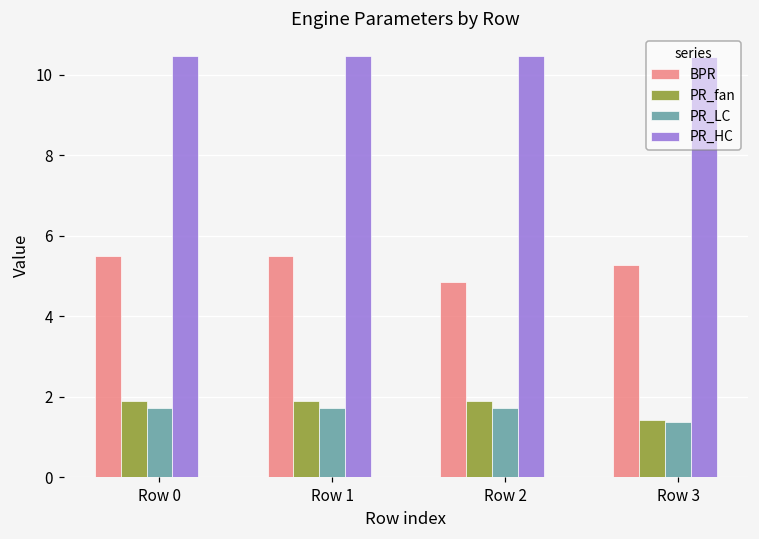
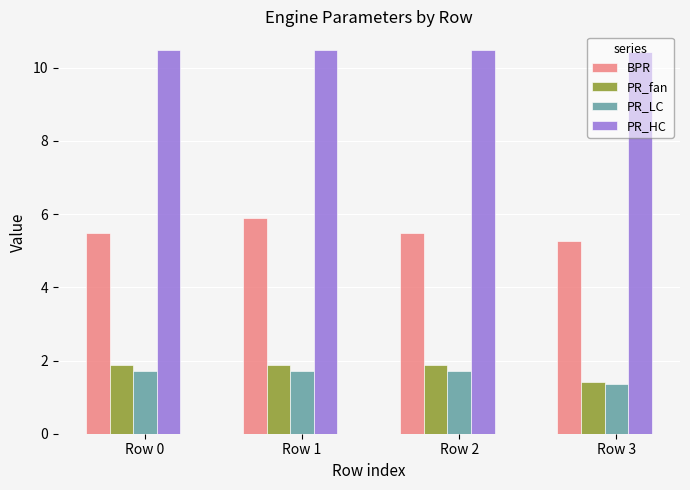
  {
    "BPR": {
      "Row 0": 5.5,
-     "Row 1": 5.5,
-     "Row 2": 4.8,
+     "Row 1": 5.9,
+     "Row 2": 5.5,
      "Row 3": 5.3
    },
    "PR_fan": {
      "Row 0": 1.9,
      "Row 1": 1.9,
      "Row 2": 1.9,
      "Row 3": 1.4
    },
    "PR_LC": {
      "Row 0": 1.7,
      "Row 1": 1.7,
      "Row 2": 1.7,
      "Row 3": 1.4
    },
    "PR_HC": {
      "Row 0": 10.5,
      "Row 1": 10.5,
      "Row 2": 10.5
    }
  }
